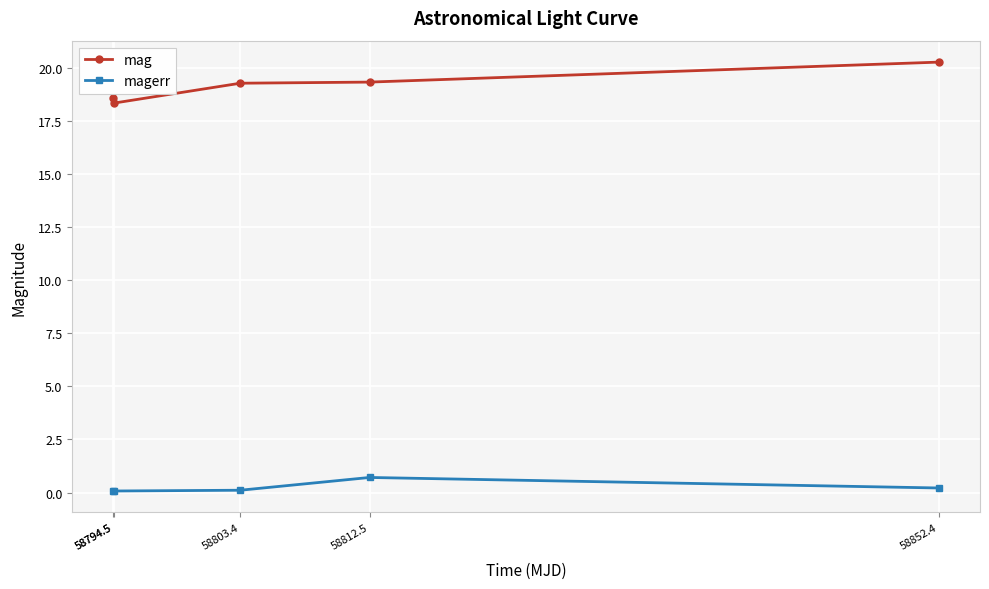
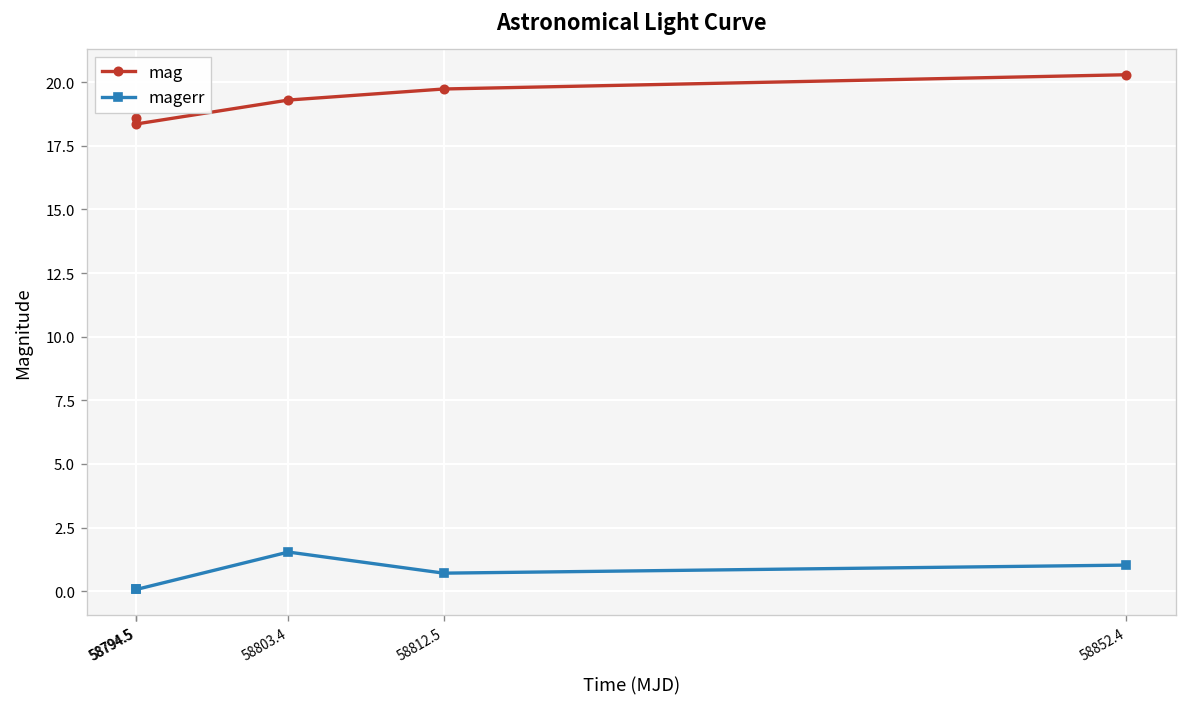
  {
    "mag": {
      "58803.4": 19.3,
-     "58812.5": 19.3,
+     "58812.5": 19.7,
      "58852.4": 20.3
    },
    "magerr": {
      "58794.5": 0.1,
-     "58803.4": 0.1,
+     "58803.4": 1.5,
      "58812.5": 0.7,
-     "58852.4": 0.2
+     "58852.4": 1.0
    }
  }
